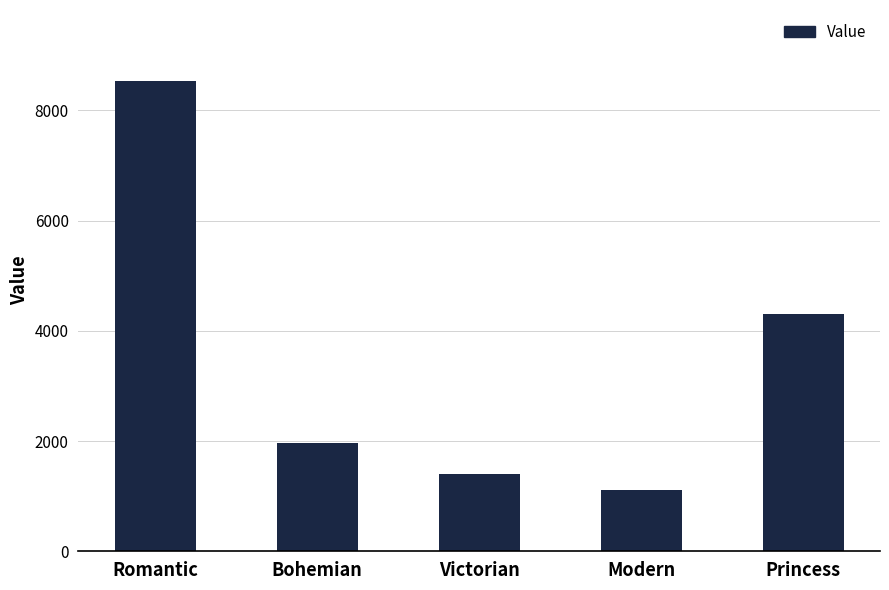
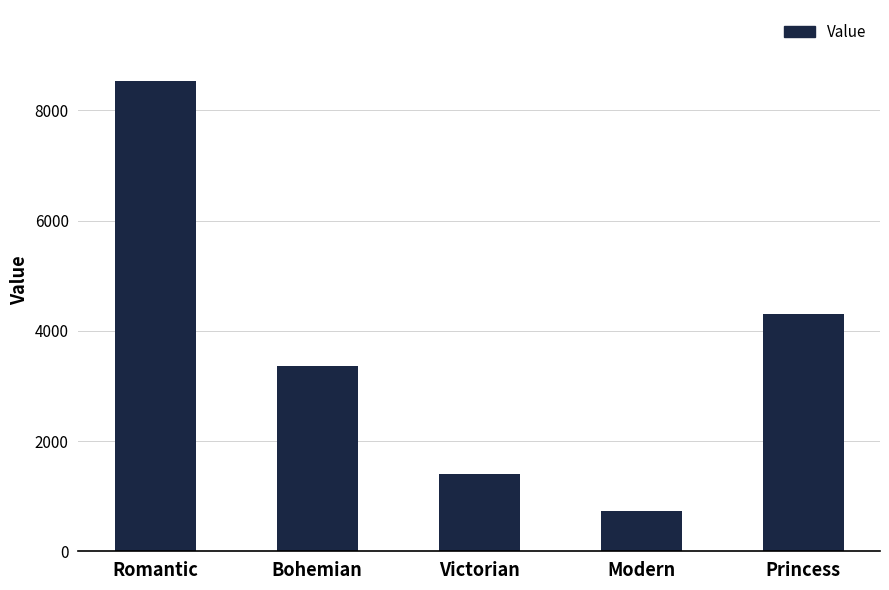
  {
    "Romantic": 8500,
-   "Bohemian": 2000,
+   "Bohemian": 3400,
    "Victorian": 1400,
-   "Modern": 1100,
+   "Modern": 700,
    "Princess": 4300
  }
